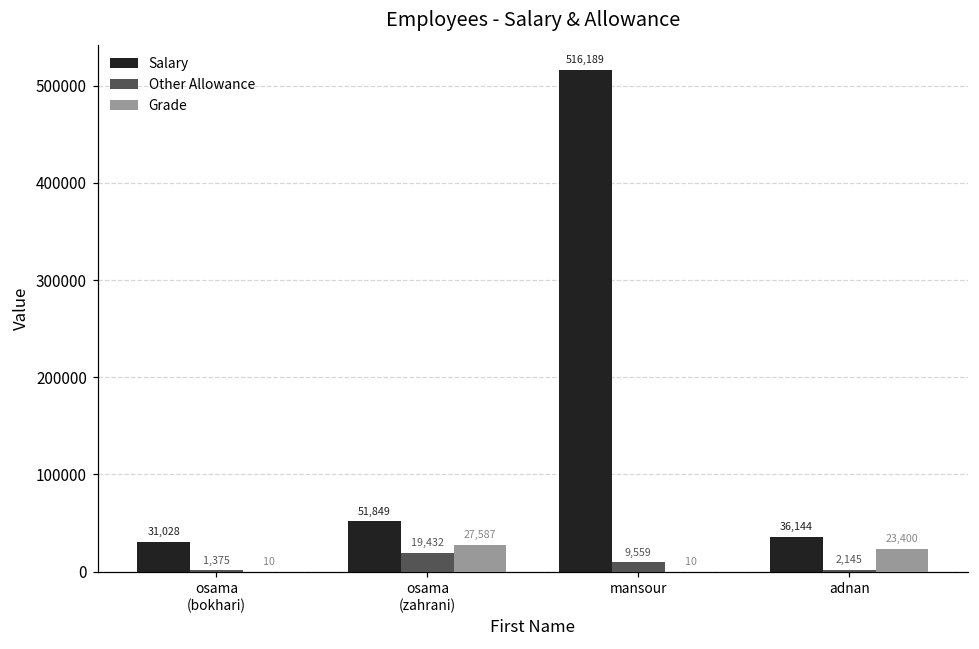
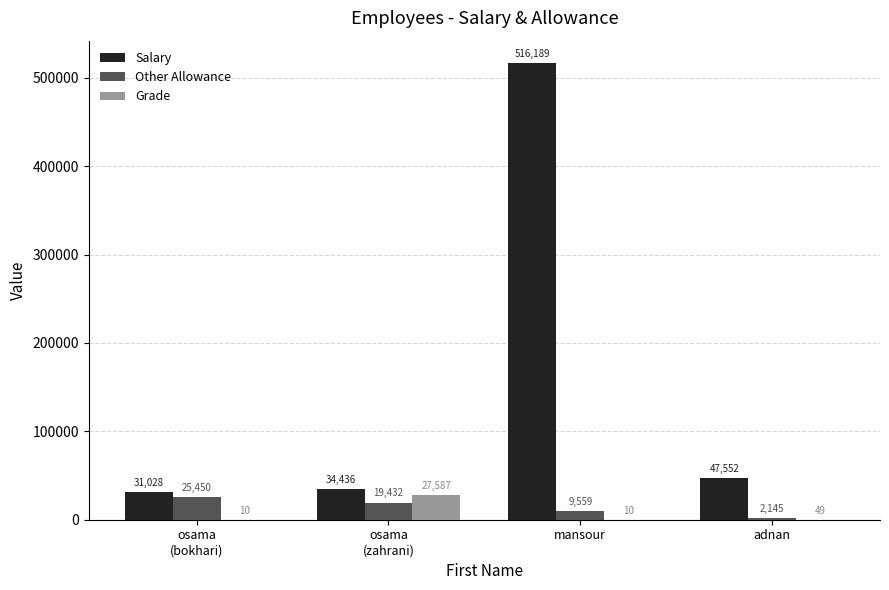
  {
    "Salary": {
      "osama (bokhari)": "31,028",
-     "osama (zahrani)": "51,849",
+     "osama (zahrani)": "34,436",
      "mansour": "516,189",
-     "adnan": "36,144"
+     "adnan": "47,552"
    },
    "Other Allowance": {
-     "osama (bokhari)": "1,375",
+     "osama (bokhari)": "25,450",
      "osama (zahrani)": "19,432",
      "mansour": "9,559",
      "adnan": "2,145"
    },
    "Grade": {
      "osama (bokhari)": "10",
      "osama (zahrani)": "27,587",
      "mansour": "10",
-     "adnan": "23,400"
+     "adnan": "49"
    }
  }
